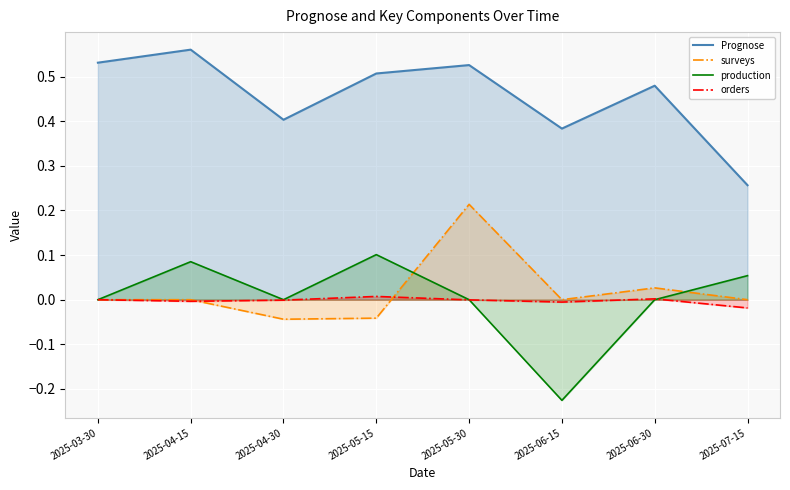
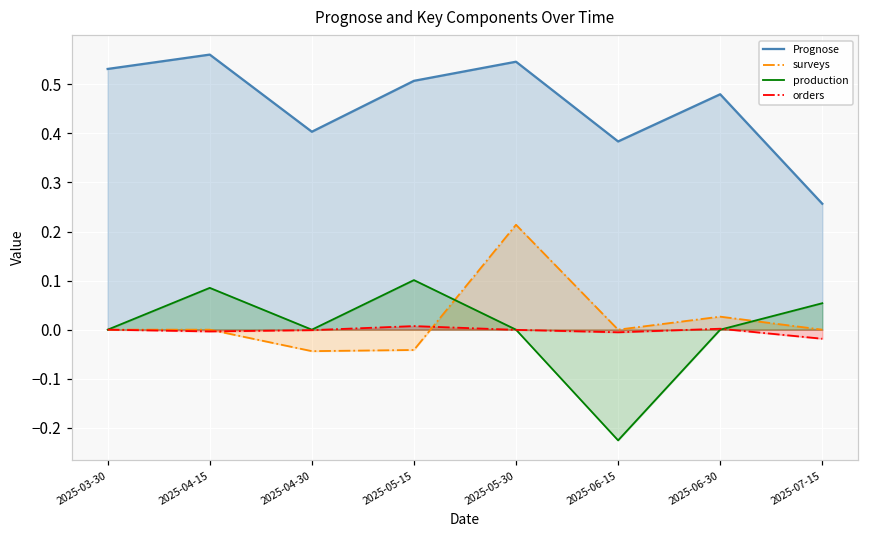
  {
    "Prognose": {
      "2025-03-30": 0.53,
      "2025-04-15": 0.56,
      "2025-04-30": 0.40,
      "2025-05-15": 0.51,
-     "2025-05-30": 0.53,
+     "2025-05-30": 0.55,
      "2025-06-15": 0.38,
      "2025-06-30": 0.48,
      "2025-07-15": 0.26
    }
  }
